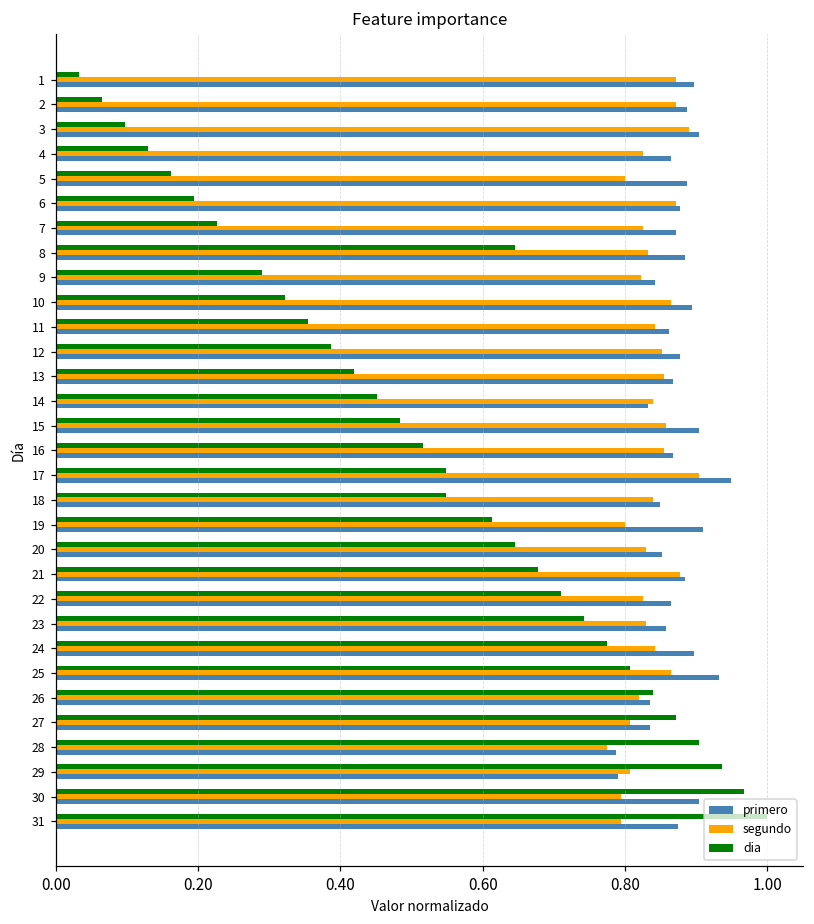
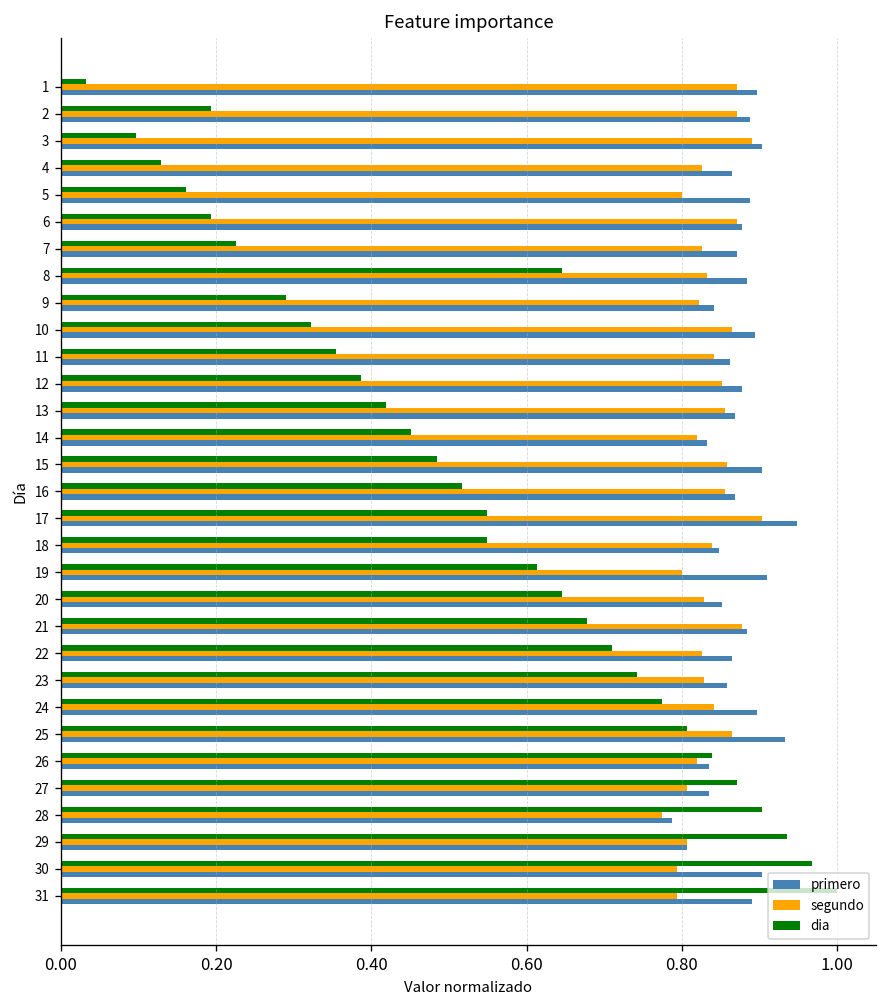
  {
    "primero": {
      "1": 0.90,
      "2": 0.89,
      "3": 0.90,
      "4": 0.86,
      "5": 0.89,
      "6": 0.88,
      "7": 0.87,
      "8": 0.88,
      "9": 0.84,
      "10": 0.89,
      "11": 0.86,
      "12": 0.88,
      "13": 0.87,
      "14": 0.83,
      "15": 0.90,
      "16": 0.87,
      "17": 0.95,
      "18": 0.85,
      "19": 0.91,
      "20": 0.85,
      "21": 0.88,
      "22": 0.86,
      "23": 0.86,
      "24": 0.90,
      "25": 0.93,
      "26": 0.84,
      "27": 0.84,
      "28": 0.79,
-     "29": 0.79,
+     "29": 0.81,
      "30": 0.90,
-     "31": 0.87
+     "31": 0.89
    },
    "segundo": {
      "1": 0.87,
      "2": 0.87,
      "3": 0.89,
      "4": 0.83,
      "5": 0.80,
      "6": 0.87,
      "7": 0.83,
      "8": 0.83,
      "9": 0.82,
      "10": 0.86,
      "11": 0.84,
      "12": 0.85,
      "13": 0.85,
-     "14": 0.84,
+     "14": 0.82,
      "15": 0.86,
      "16": 0.85,
      "17": 0.90,
      "18": 0.84,
      "19": 0.80,
      "20": 0.83,
      "21": 0.88,
      "22": 0.83,
      "23": 0.83,
      "24": 0.84,
      "25": 0.86,
      "26": 0.82,
      "27": 0.81,
      "28": 0.77,
      "29": 0.81,
      "30": 0.79,
      "31": 0.79
    },
    "dia": {
      "1": 0.03,
-     "2": 0.06,
+     "2": 0.19,
      "3": 0.10,
      "4": 0.13,
      "5": 0.16,
      "6": 0.19,
      "7": 0.23,
      "8": 0.65,
      "9": 0.29,
      "10": 0.32,
      "11": 0.35,
      "12": 0.39,
      "13": 0.42,
      "14": 0.45,
      "15": 0.48,
      "16": 0.52,
      "17": 0.55,
      "18": 0.55,
      "19": 0.61,
      "20": 0.65,
      "21": 0.68,
      "22": 0.71,
      "23": 0.74,
      "24": 0.77,
      "25": 0.81,
      "26": 0.84,
      "27": 0.87,
      "28": 0.90,
      "29": 0.94,
      "30": 0.97
    }
  }
